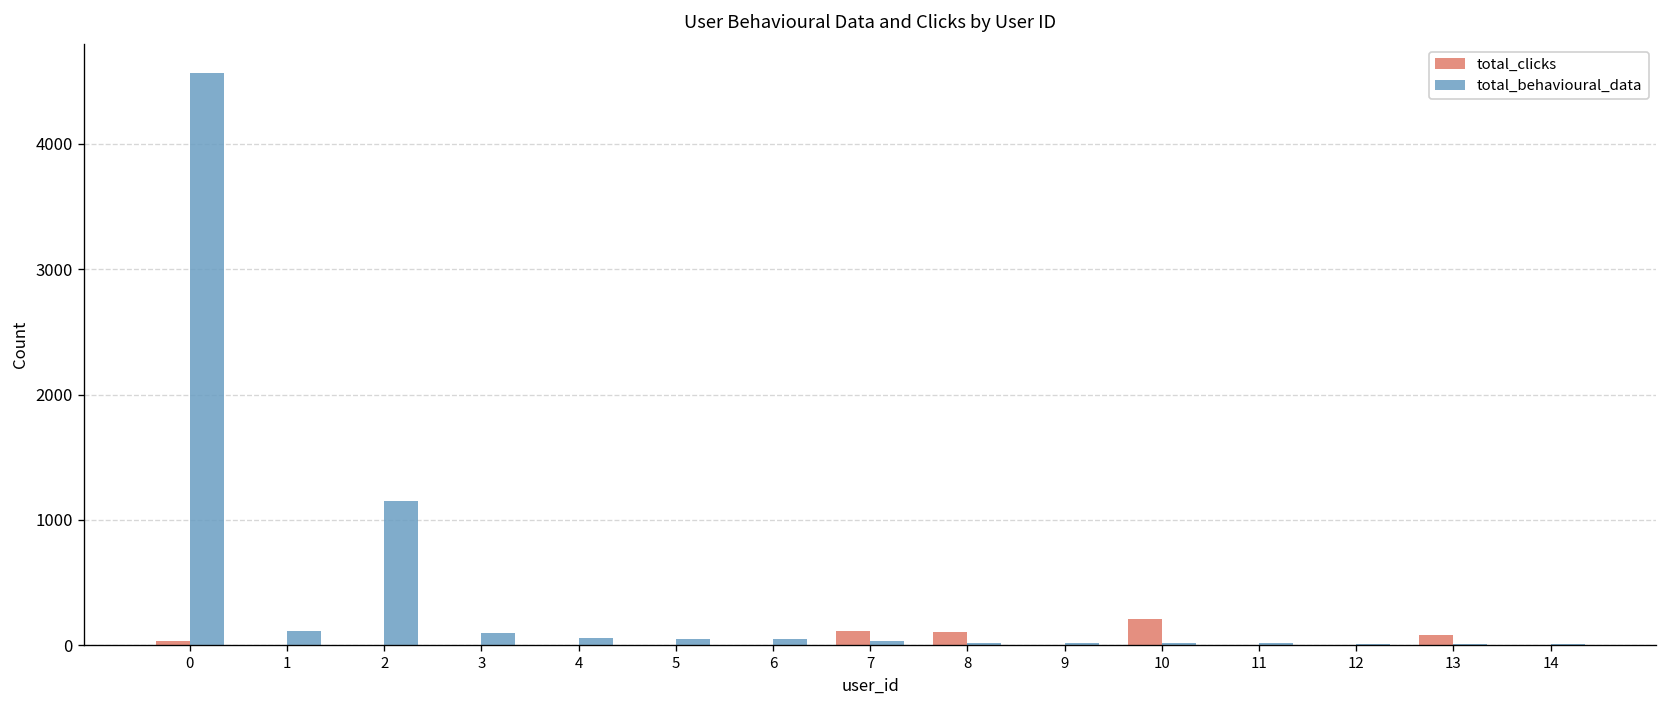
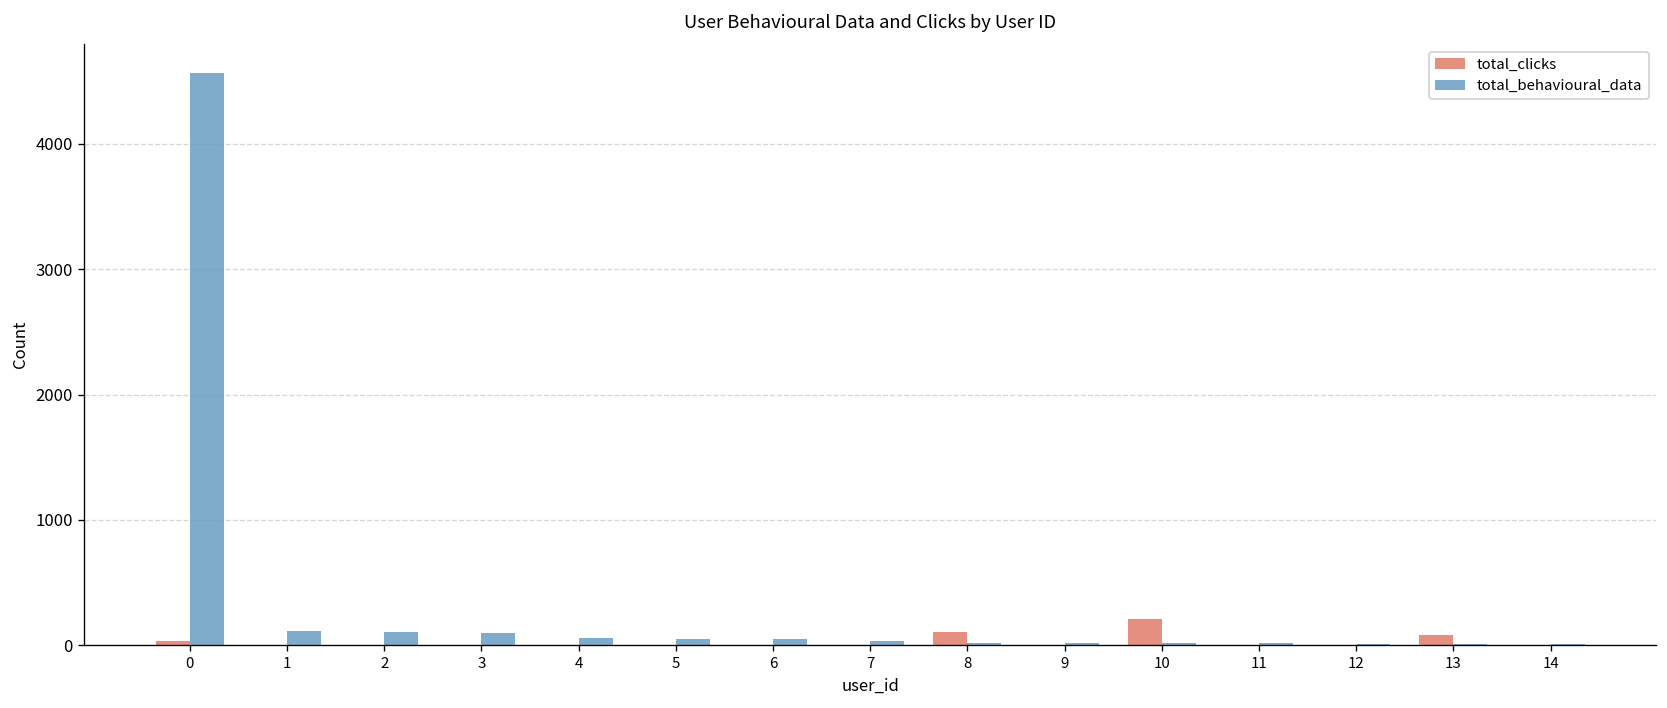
  {
    "total_clicks": {
      "0": 30,
-     "7": 110,
+     "7": 0,
      "8": 110,
      "10": 210,
      "13": 80
    },
    "total_behavioural_data": {
      "0": 4570,
      "1": 110,
-     "2": 1150,
+     "2": 100,
      "3": 100,
      "4": 60,
      "5": 50,
      "6": 50,
      "7": 30
    }
  }
